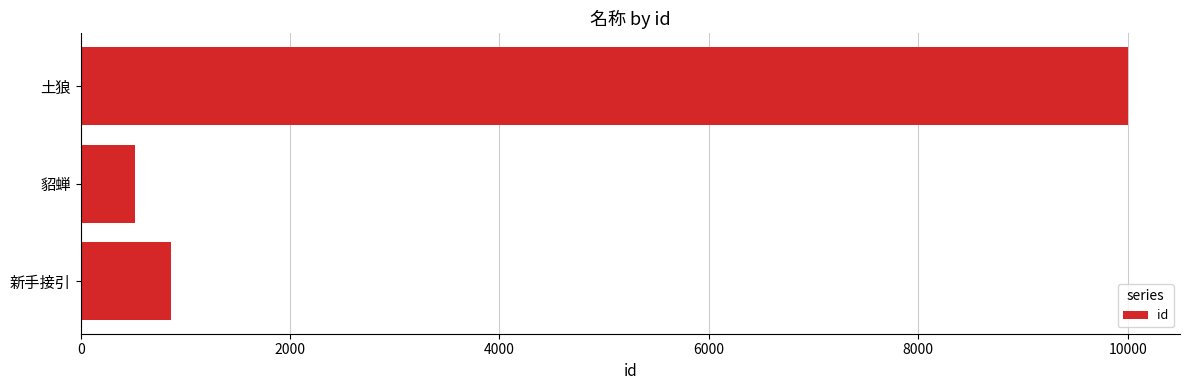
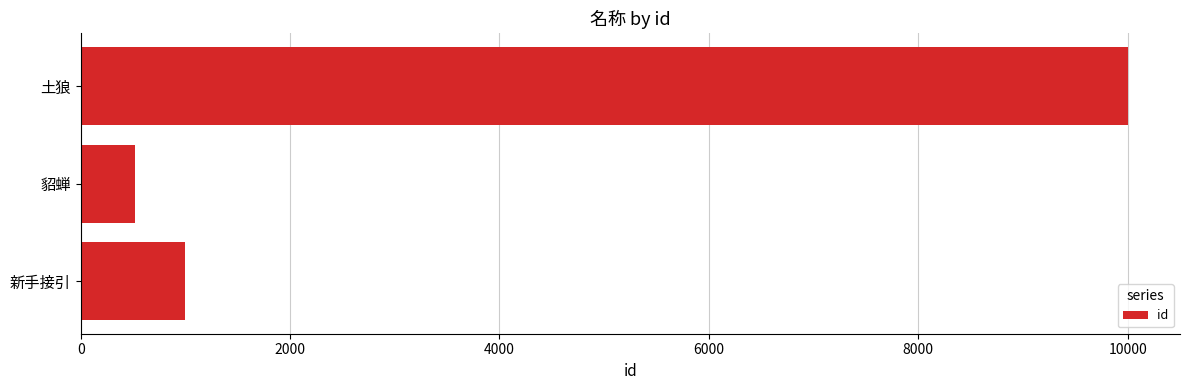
  {
    "土狼": 10000,
    "貂蝉": 520,
-   "新手接引": 870
+   "新手接引": 1000
  }
